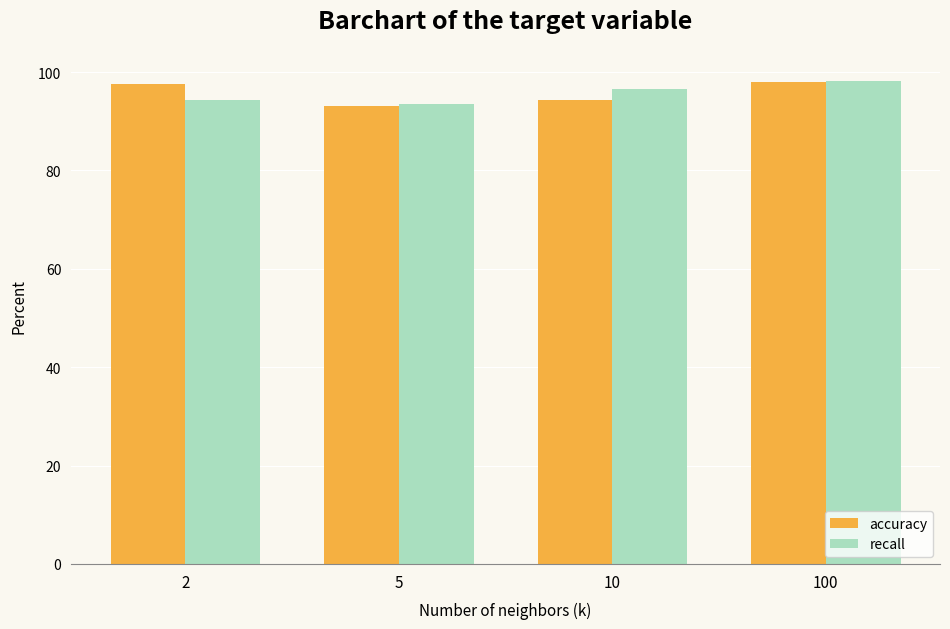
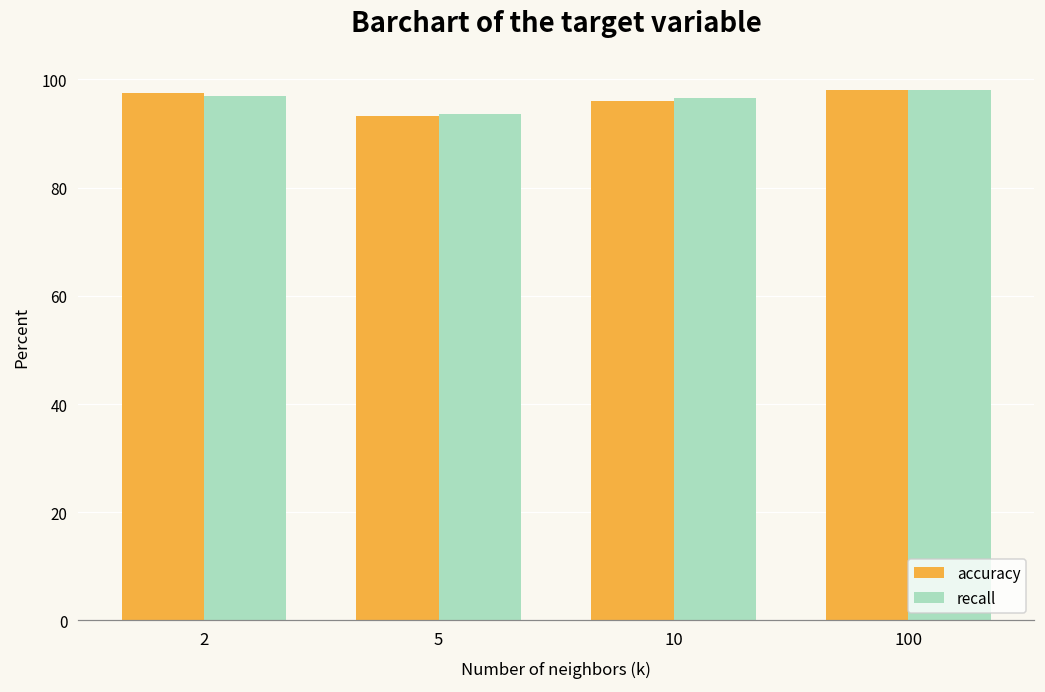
  {
    "accuracy": {
      "2": 98,
      "5": 93,
-     "10": 94,
+     "10": 96,
      "100": 98
    },
    "recall": {
-     "2": 94,
+     "2": 97,
      "5": 94,
      "10": 97,
      "100": 98
    }
  }
